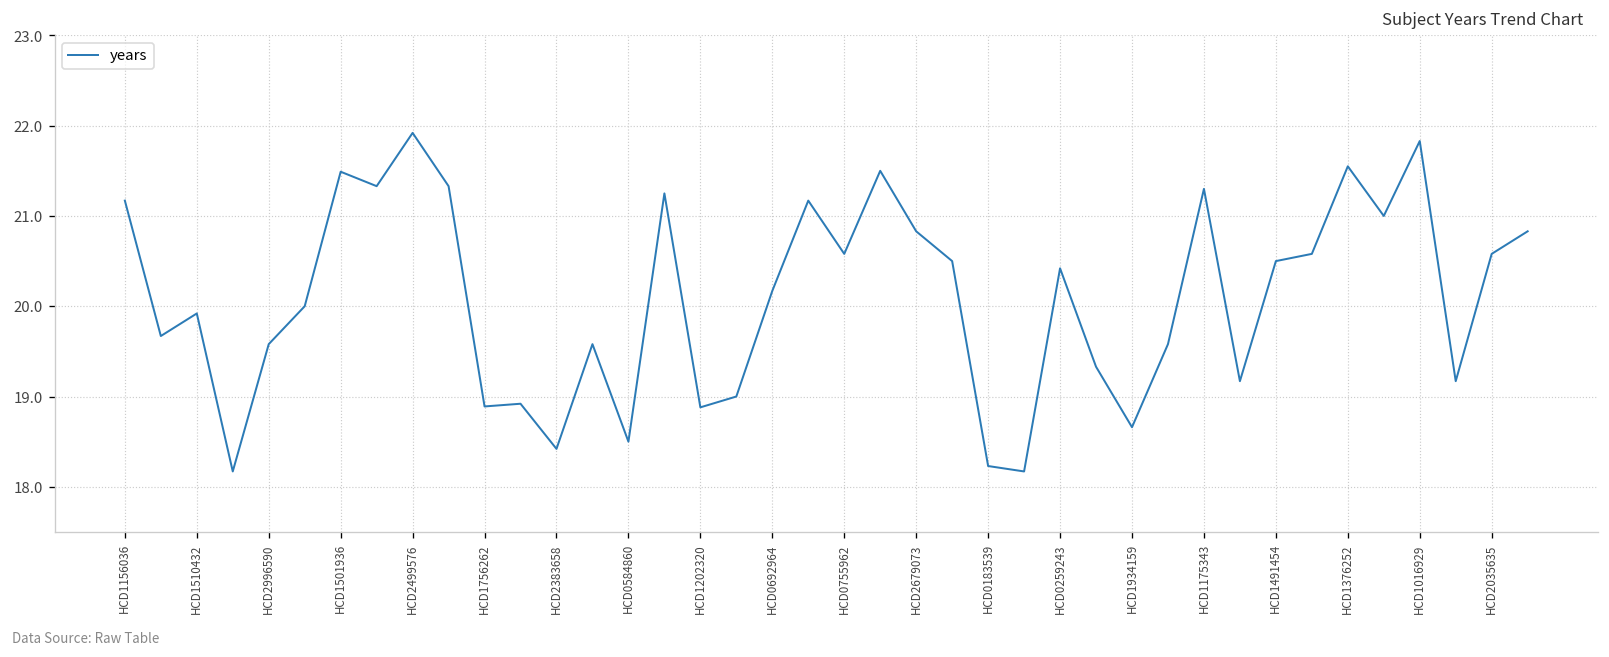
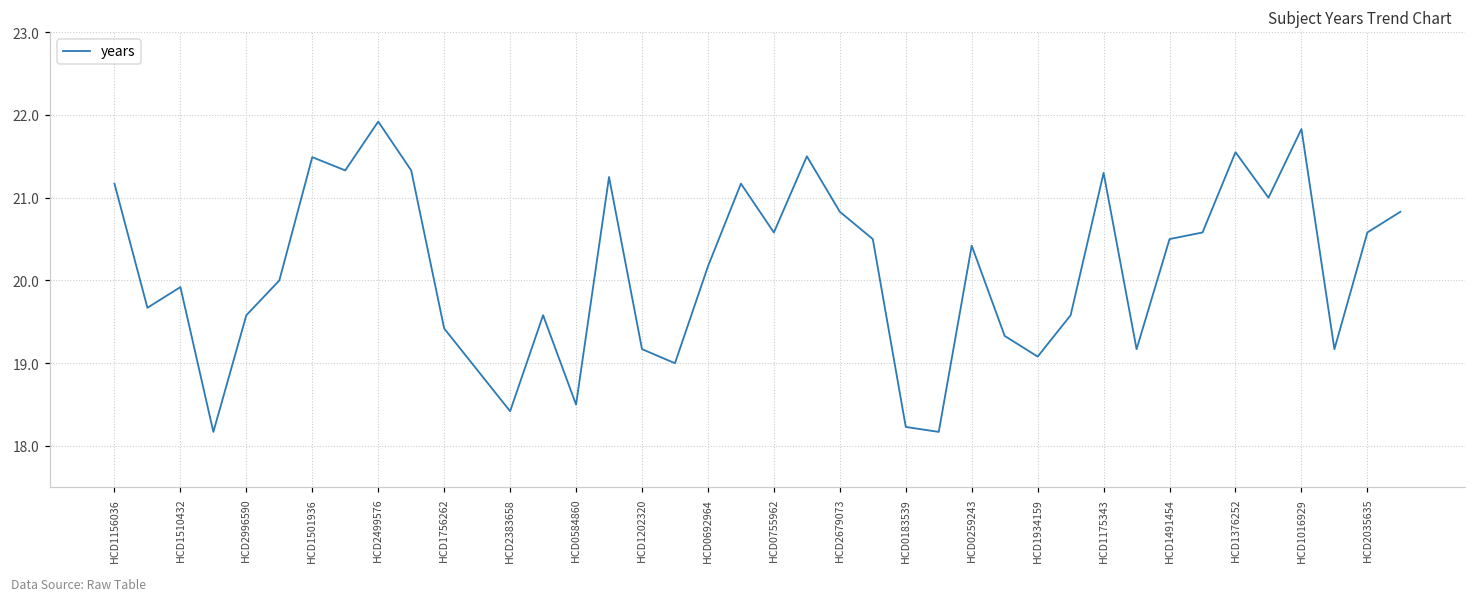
  {
    "HCD1156036": 21.2,
    "HCD1510432": 19.9,
    "HCD2996590": 19.6,
    "HCD1501936": 21.5,
    "HCD2499576": 21.9,
-   "HCD1756262": 18.9,
+   "HCD1756262": 19.4,
    "HCD2383658": 18.4,
    "HCD0584860": 18.5,
-   "HCD1202320": 18.9,
+   "HCD1202320": 19.2,
    "HCD0692964": 20.2,
    "HCD0755962": 20.6,
    "HCD2679073": 20.8,
    "HCD0183539": 18.2,
    "HCD0259243": 20.4,
-   "HCD1934159": 18.7,
+   "HCD1934159": 19.1,
    "HCD1175343": 21.3,
    "HCD1491454": 20.5,
    "HCD1376252": 21.6,
    "HCD1016929": 21.8,
    "HCD2035635": 20.6
  }
